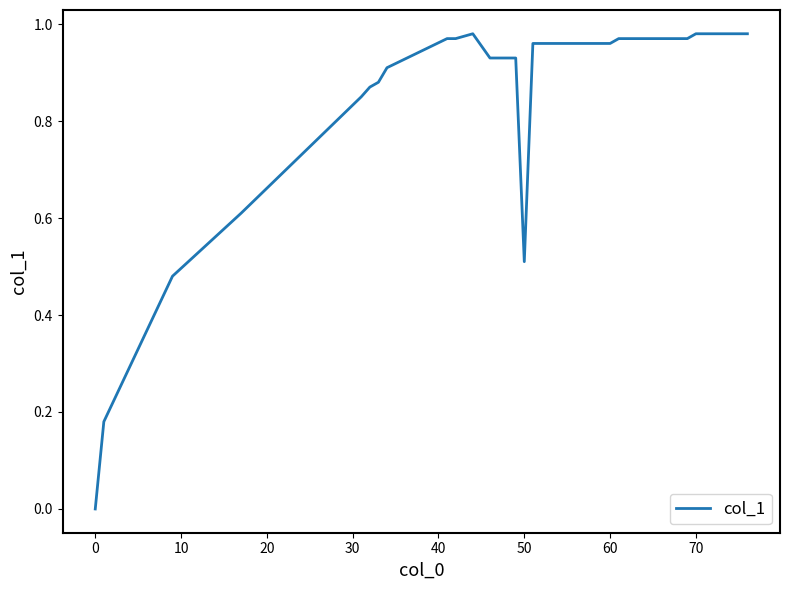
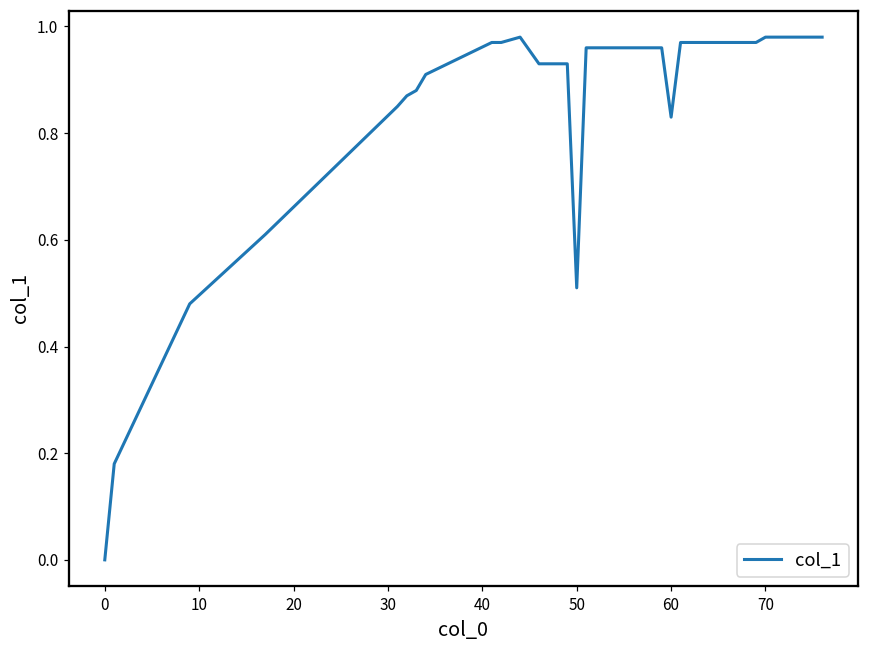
  {
    "0": 0.00,
    "50": 0.51,
-   "60": 0.96,
+   "60": 0.83,
    "70": 0.98
  }
